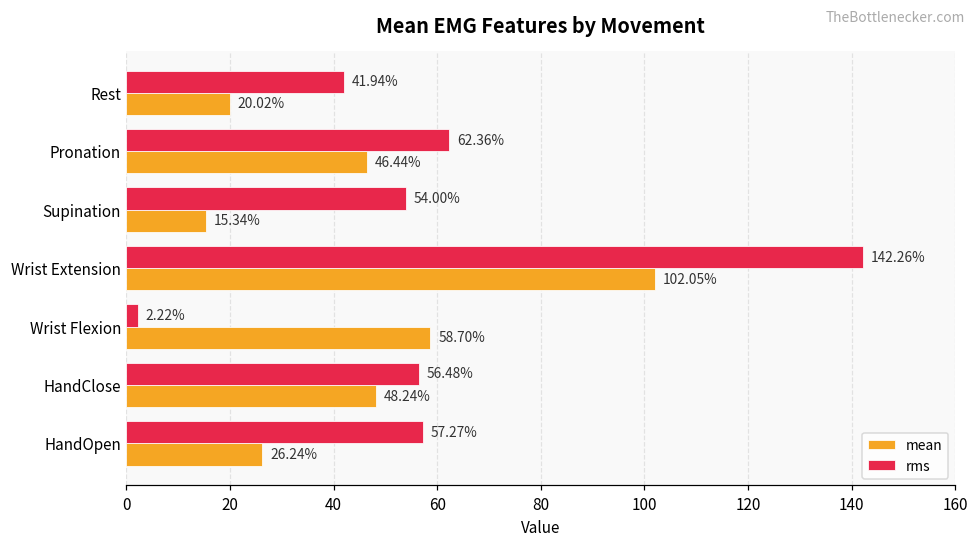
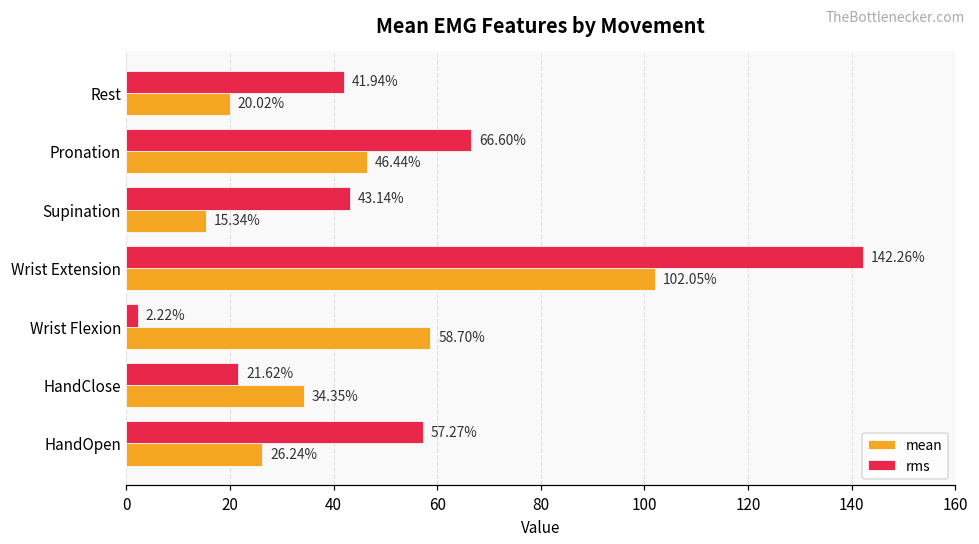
  {
    "mean": {
      "Rest": "20.02%",
      "Pronation": "46.44%",
      "Supination": "15.34%",
      "Wrist Extension": "102.05%",
      "Wrist Flexion": "58.70%",
-     "HandClose": "48.24%",
+     "HandClose": "34.35%",
      "HandOpen": "26.24%"
    },
    "rms": {
      "Rest": "41.94%",
-     "Pronation": "62.36%",
-     "Supination": "54.00%",
+     "Pronation": "66.60%",
+     "Supination": "43.14%",
      "Wrist Extension": "142.26%",
      "Wrist Flexion": "2.22%",
-     "HandClose": "56.48%",
+     "HandClose": "21.62%",
      "HandOpen": "57.27%"
    }
  }
